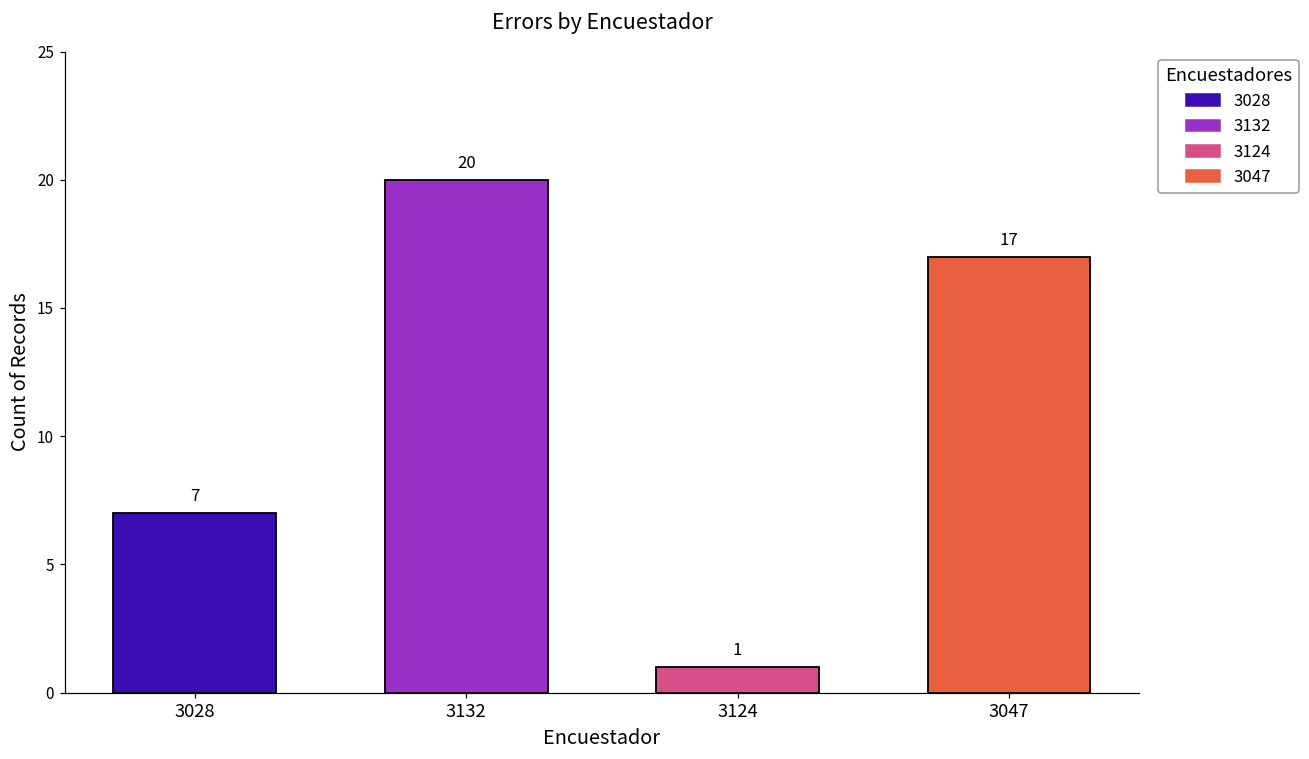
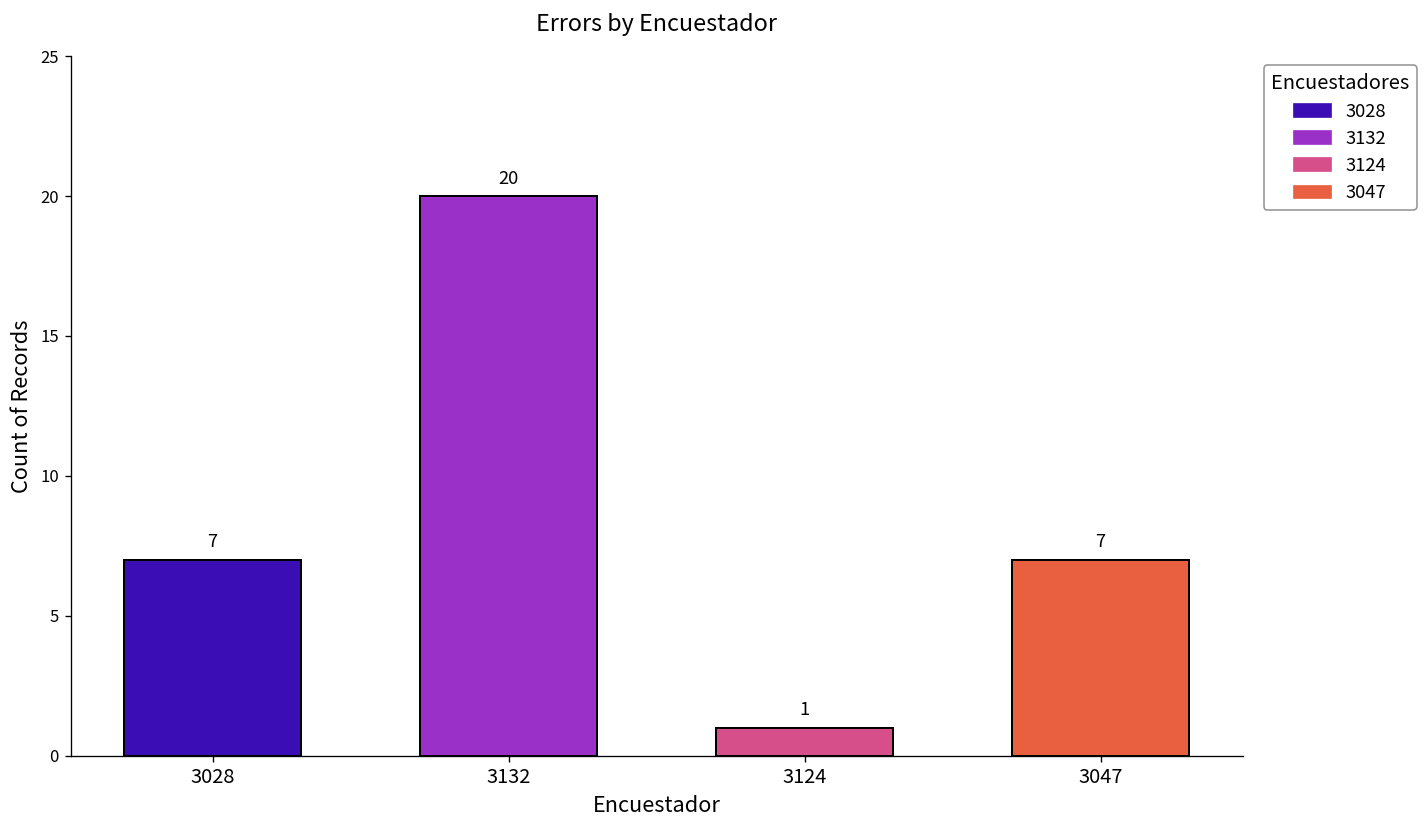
  {
    "3028": 7,
    "3132": 20,
    "3124": 1,
-   "3047": 17
+   "3047": 7
  }
